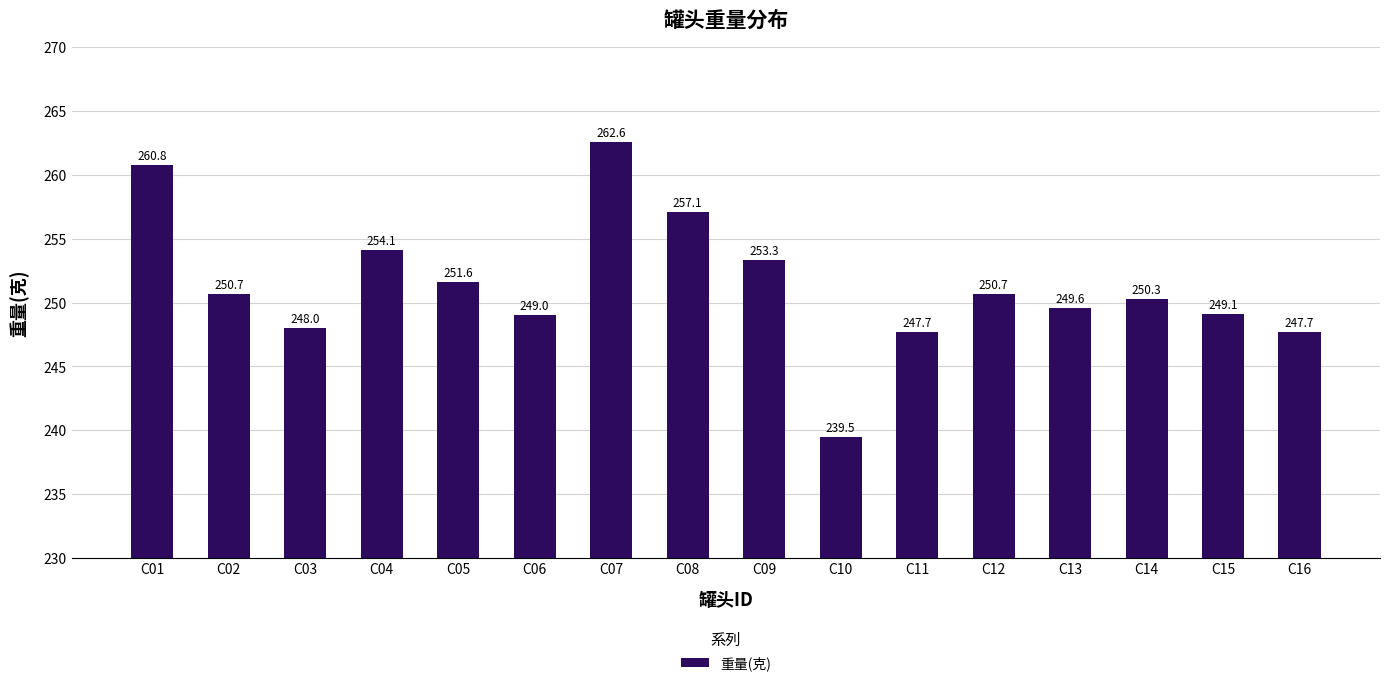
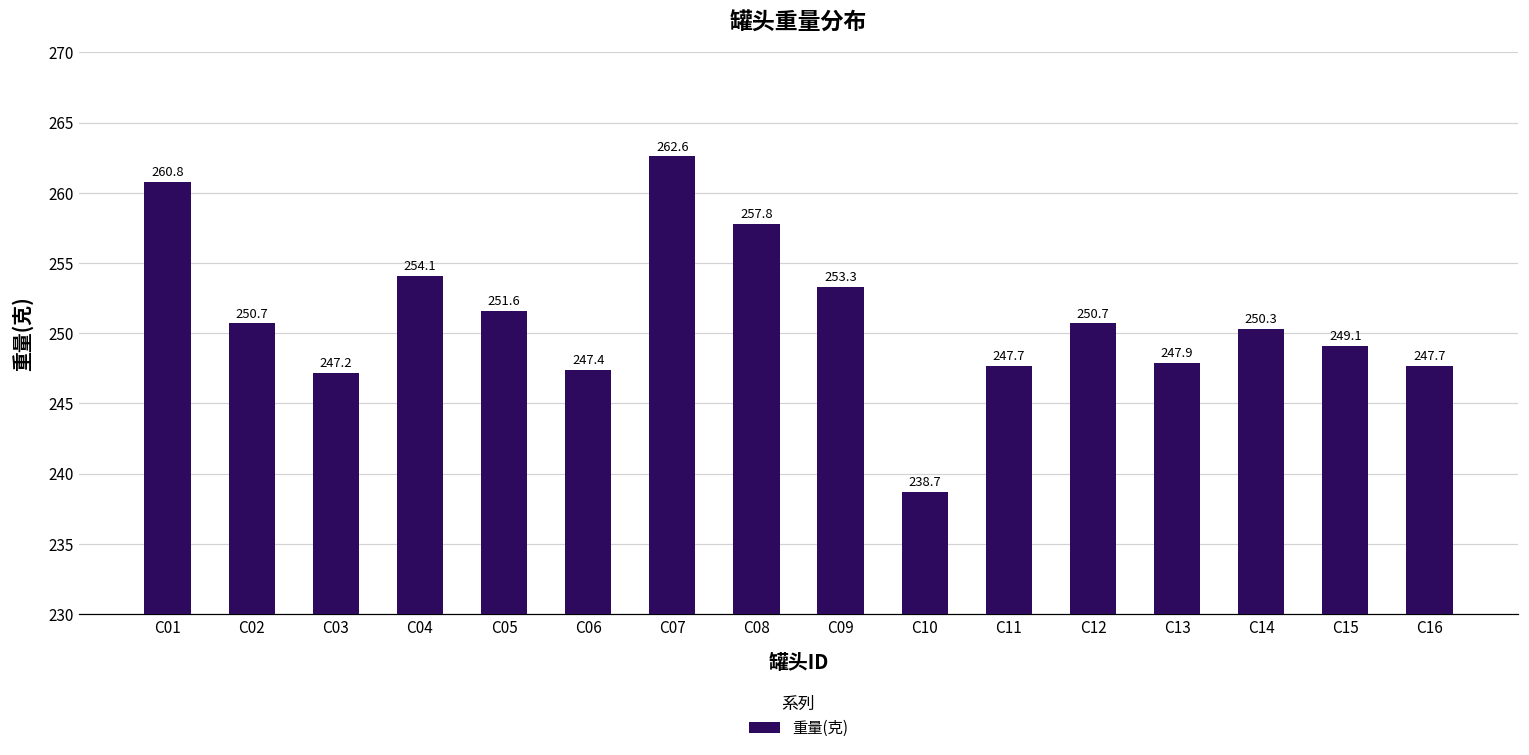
  {
    "C01": 260.8,
    "C02": 250.7,
-   "C03": 248.0,
+   "C03": 247.2,
    "C04": 254.1,
    "C05": 251.6,
-   "C06": 249.0,
+   "C06": 247.4,
    "C07": 262.6,
-   "C08": 257.1,
+   "C08": 257.8,
    "C09": 253.3,
-   "C10": 239.5,
+   "C10": 238.7,
    "C11": 247.7,
    "C12": 250.7,
-   "C13": 249.6,
+   "C13": 247.9,
    "C14": 250.3,
    "C15": 249.1,
    "C16": 247.7
  }
